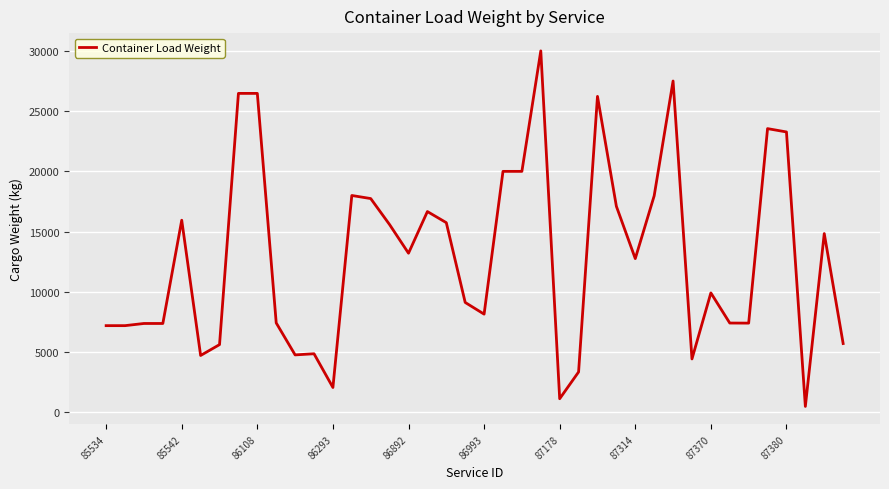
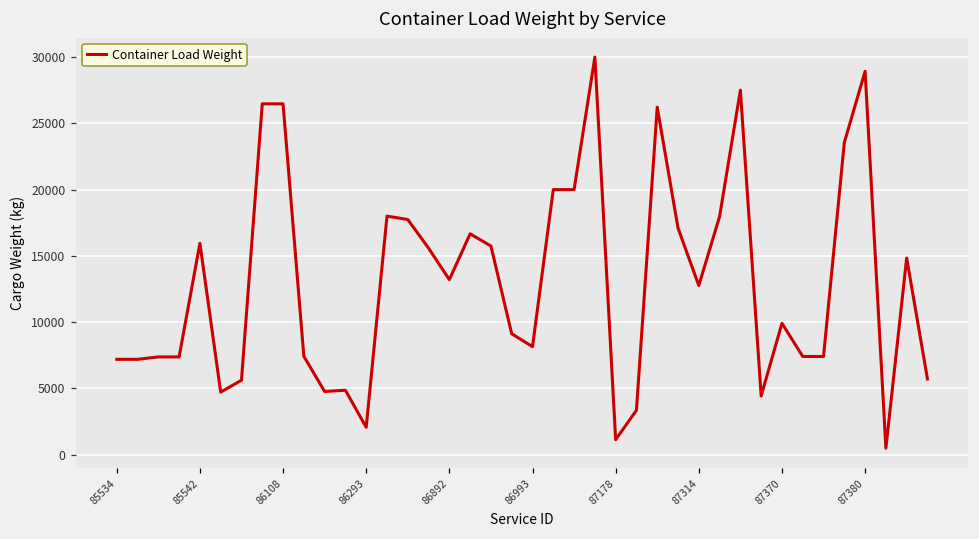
  {
    "85534": 7200,
    "85542": 15900,
    "86108": 26500,
    "86293": 2100,
    "86892": 13200,
    "86993": 8200,
    "87178": 1100,
    "87314": 12800,
    "87370": 9900,
-   "87380": 23300
+   "87380": 28900
  }
